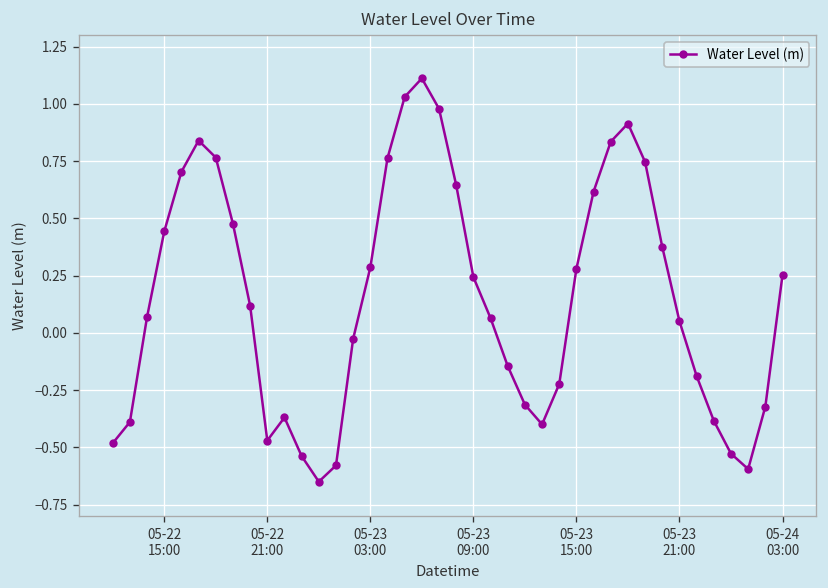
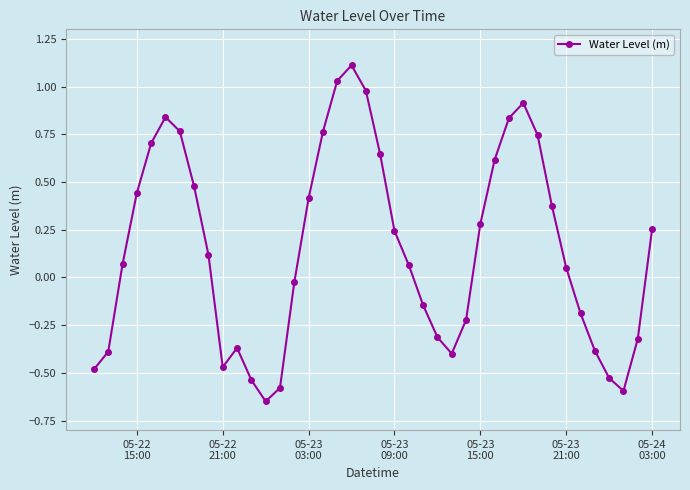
  {
    "05-22 15:00": 0.44,
    "05-22 21:00": -0.47,
-   "05-23 03:00": 0.29,
+   "05-23 03:00": 0.42,
    "05-23 09:00": 0.24,
    "05-23 15:00": 0.28,
    "05-23 21:00": 0.05,
    "05-24 03:00": 0.25
  }
